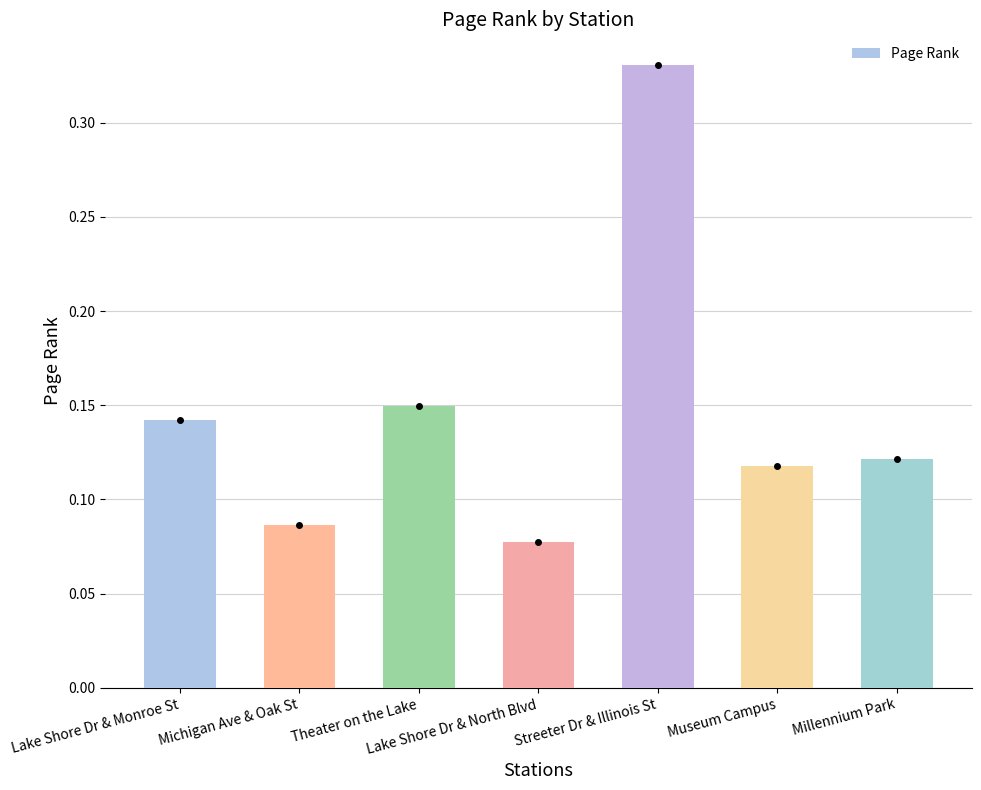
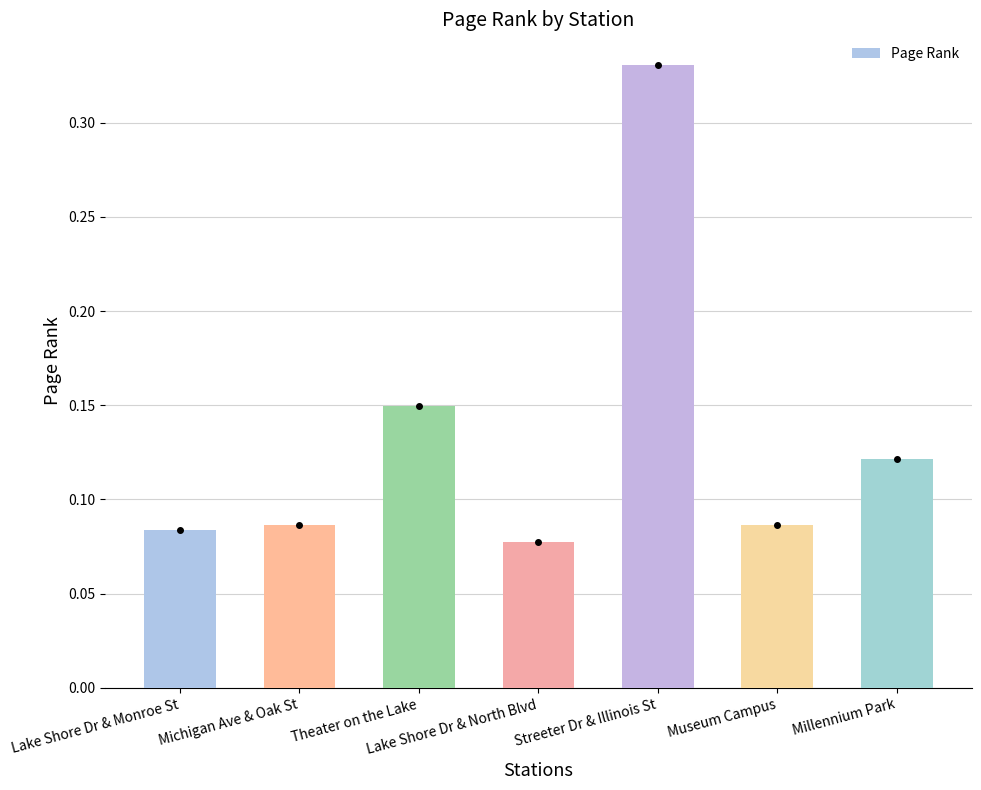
  {
    "Page Rank": {
-     "Lake Shore Dr & Monroe St": 0.142,
+     "Lake Shore Dr & Monroe St": 0.084,
      "Michigan Ave & Oak St": 0.086,
      "Theater on the Lake": 0.150,
      "Lake Shore Dr & North Blvd": 0.078,
      "Streeter Dr & Illinois St": 0.330,
-     "Museum Campus": 0.118,
+     "Museum Campus": 0.086,
      "Millennium Park": 0.121
    }
  }
